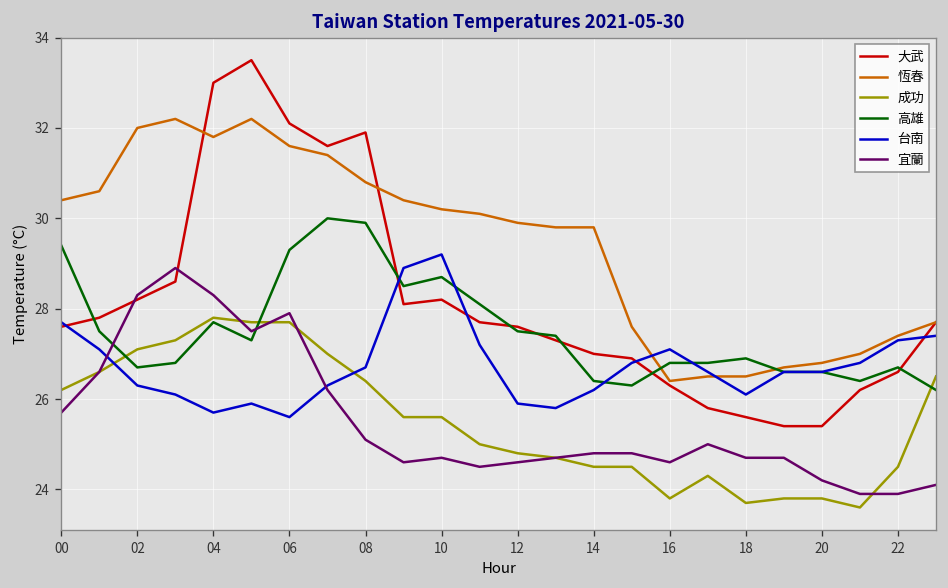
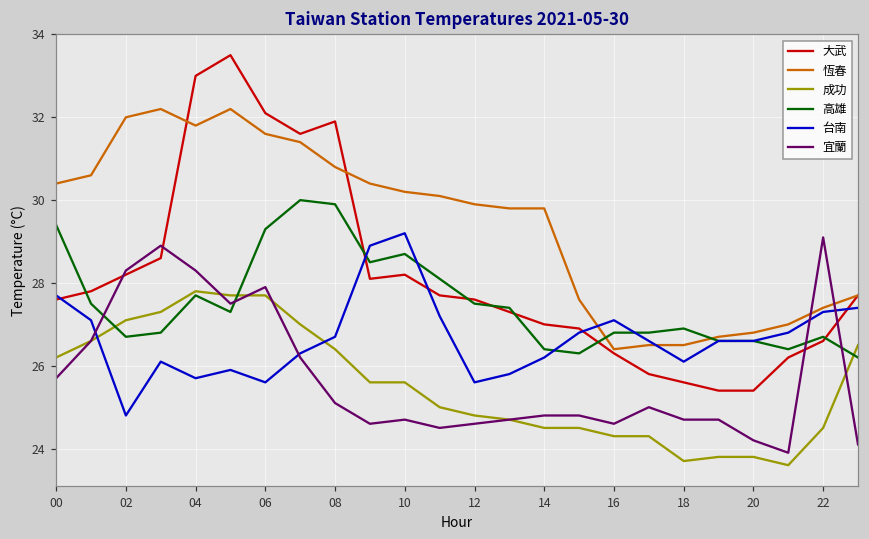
  {
    "大武": {
      "00": 27.6,
      "02": 28.2,
      "04": 33.0,
      "06": 32.1,
      "08": 31.9,
      "10": 28.2,
      "12": 27.6,
      "14": 27.0,
      "16": 26.3,
      "18": 25.6,
      "20": 25.4,
      "22": 26.6
    },
    "恆春": {
      "00": 30.4,
      "02": 32.0,
      "04": 31.8,
      "06": 31.6,
      "08": 30.8,
      "10": 30.2,
      "12": 29.9,
      "14": 29.8,
      "16": 26.4,
      "18": 26.5,
      "20": 26.8,
      "22": 27.4
    },
    "成功": {
      "00": 26.2,
      "02": 27.1,
      "04": 27.8,
      "06": 27.7,
      "08": 26.4,
      "10": 25.6,
      "12": 24.8,
      "14": 24.5,
-     "16": 23.8,
+     "16": 24.3,
      "18": 23.7,
      "20": 23.8,
      "22": 24.5
    },
    "高雄": {
      "00": 29.4,
      "02": 26.7,
      "04": 27.7,
      "06": 29.3,
      "08": 29.9,
      "10": 28.7,
      "12": 27.5,
      "14": 26.4,
      "16": 26.8,
      "18": 26.9,
      "22": 26.7
    },
    "台南": {
      "00": 27.7,
-     "02": 26.3,
+     "02": 24.8,
      "04": 25.7,
      "06": 25.6,
      "08": 26.7,
      "10": 29.2,
-     "12": 25.9,
+     "12": 25.6,
      "14": 26.2,
      "16": 27.1,
      "18": 26.1,
      "22": 27.3
    },
    "宜蘭": {
      "00": 25.7,
      "02": 28.3,
      "04": 28.3,
      "06": 27.9,
      "08": 25.1,
      "10": 24.7,
      "12": 24.6,
      "14": 24.8,
      "16": 24.6,
      "18": 24.7,
      "20": 24.2,
-     "22": 23.9
+     "22": 29.1
    }
  }
